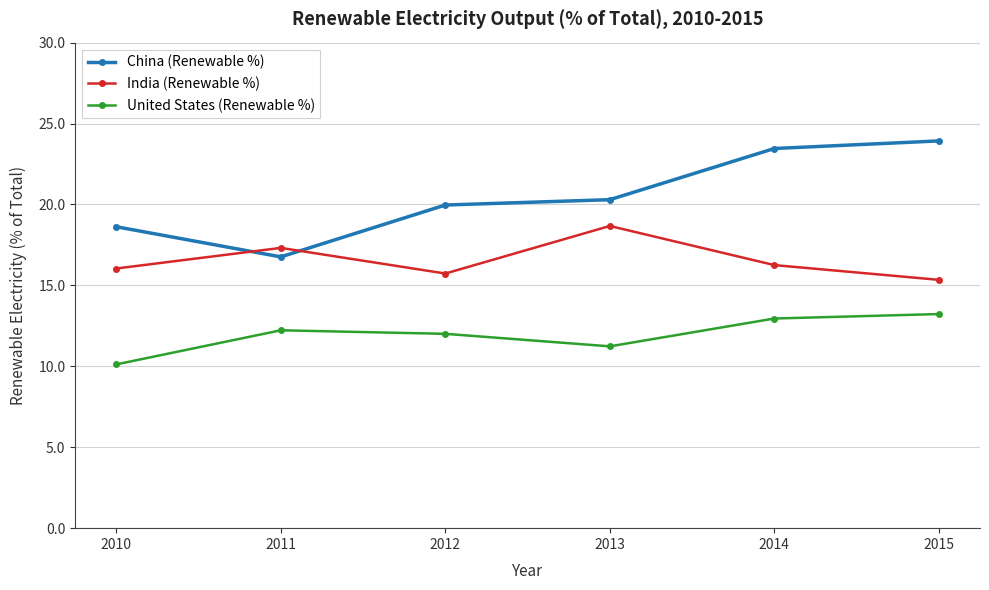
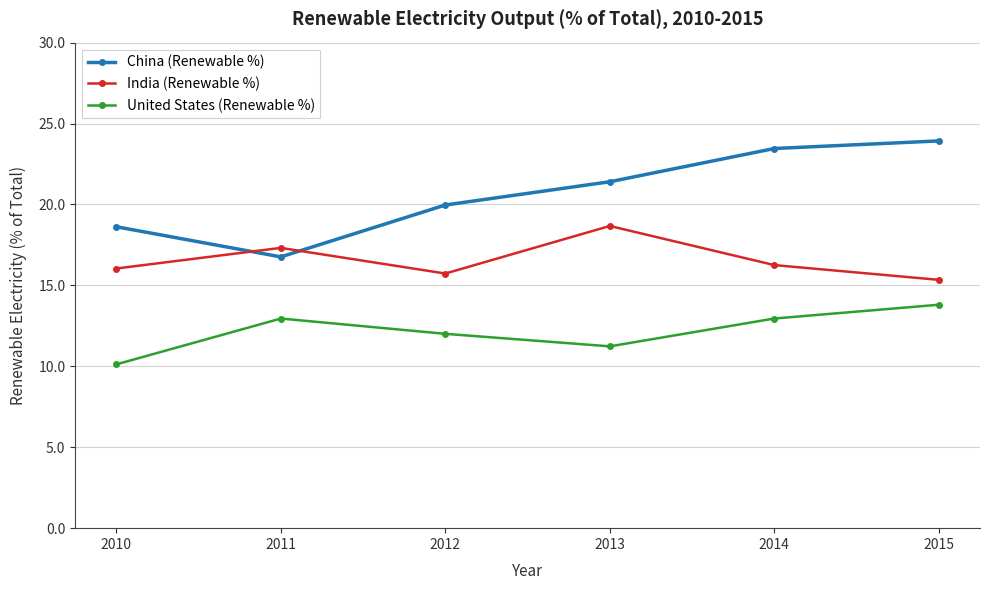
  {
    "China (Renewable %)": {
      "2010": 18.6,
      "2011": 16.8,
      "2012": 20.0,
-     "2013": 20.3,
+     "2013": 21.4,
      "2014": 23.5,
      "2015": 23.9
    },
    "India (Renewable %)": {
      "2010": 16.0,
      "2011": 17.3,
      "2012": 15.7,
      "2013": 18.7,
      "2014": 16.3,
      "2015": 15.3
    },
    "United States (Renewable %)": {
      "2010": 10.1,
-     "2011": 12.2,
+     "2011": 13.0,
      "2012": 12.0,
      "2013": 11.2,
      "2014": 13.0,
-     "2015": 13.2
+     "2015": 13.8
    }
  }
